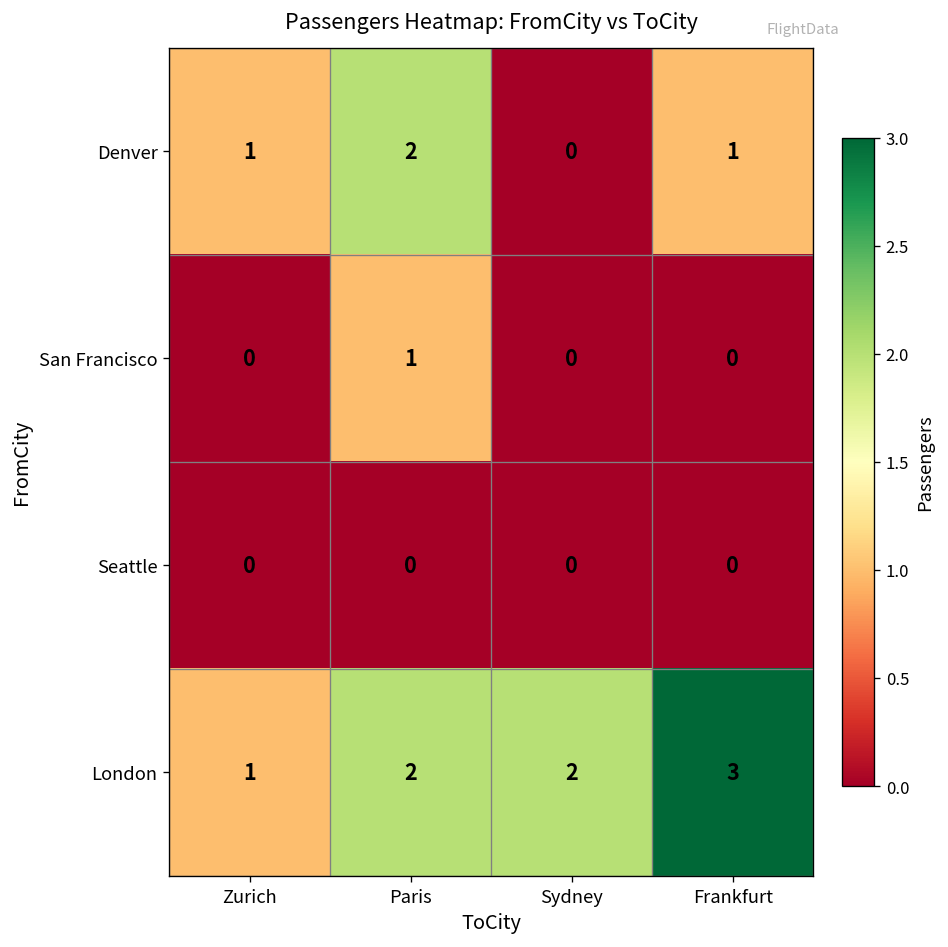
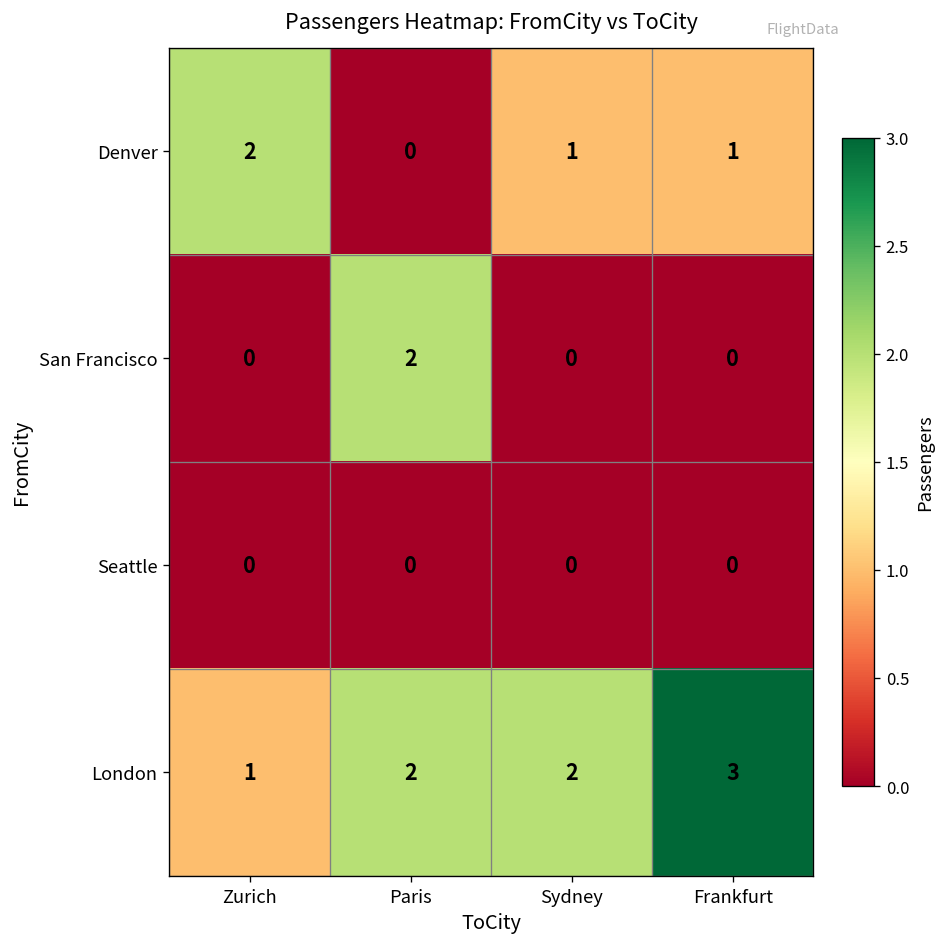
  {
    "Denver": {
-     "Zurich": 1,
-     "Paris": 2,
-     "Sydney": 0,
+     "Zurich": 2,
+     "Paris": 0,
+     "Sydney": 1,
      "Frankfurt": 1
    },
    "San Francisco": {
      "Zurich": 0,
-     "Paris": 1,
+     "Paris": 2,
      "Sydney": 0,
      "Frankfurt": 0
    },
    "Seattle": {
      "Zurich": 0,
      "Paris": 0,
      "Sydney": 0,
      "Frankfurt": 0
    },
    "London": {
      "Zurich": 1,
      "Paris": 2,
      "Sydney": 2,
      "Frankfurt": 3
    }
  }
